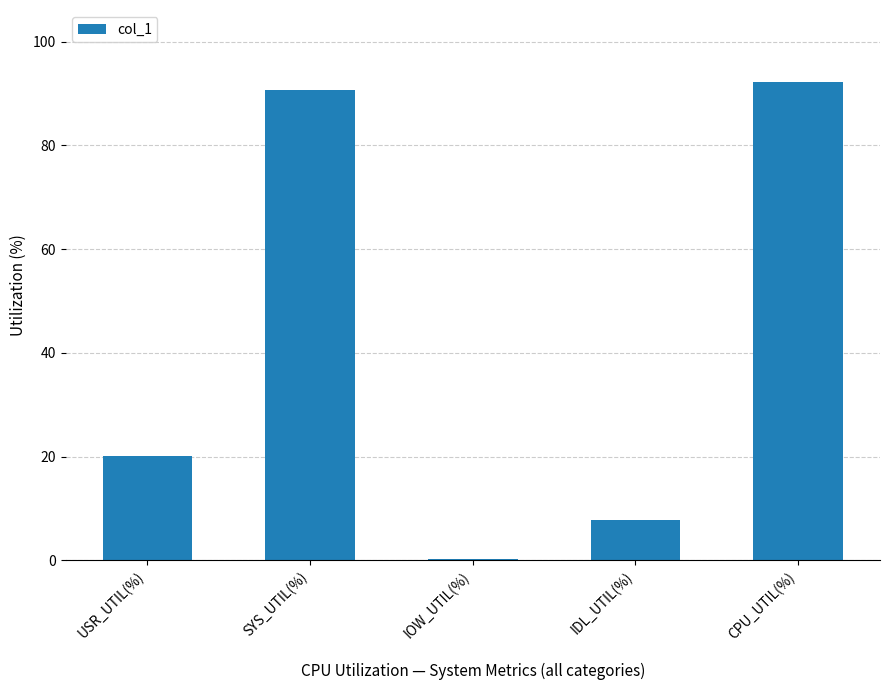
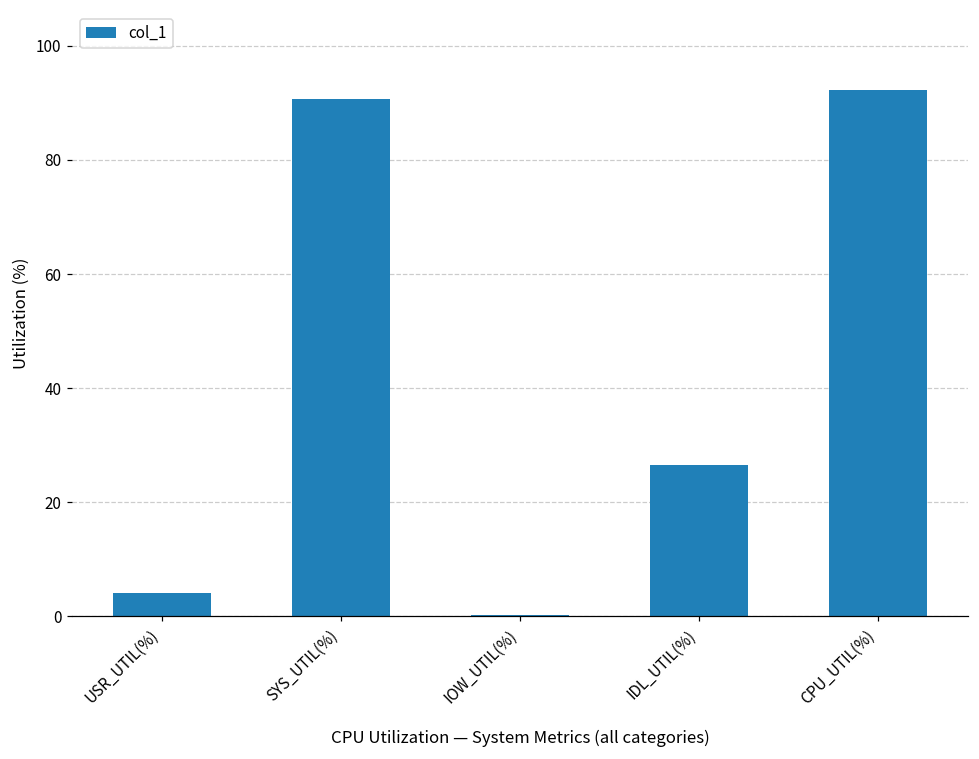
  {
-   "USR_UTIL(%)": 20,
+   "USR_UTIL(%)": 4,
    "SYS_UTIL(%)": 91,
-   "IDL_UTIL(%)": 8,
+   "IDL_UTIL(%)": 27,
    "CPU_UTIL(%)": 92
  }
